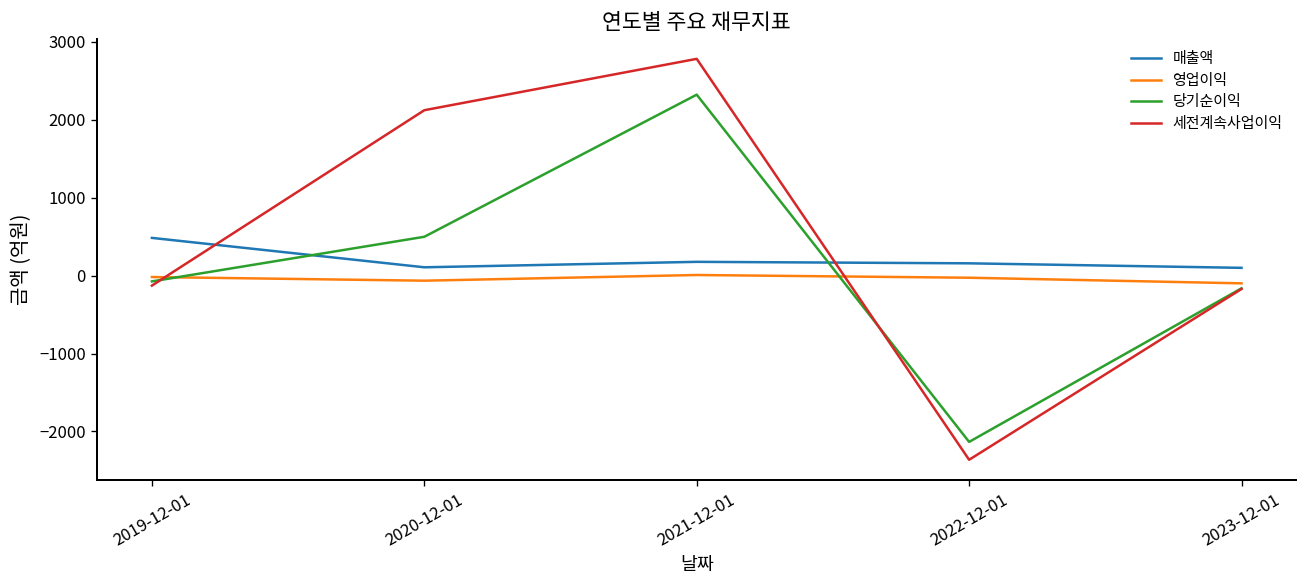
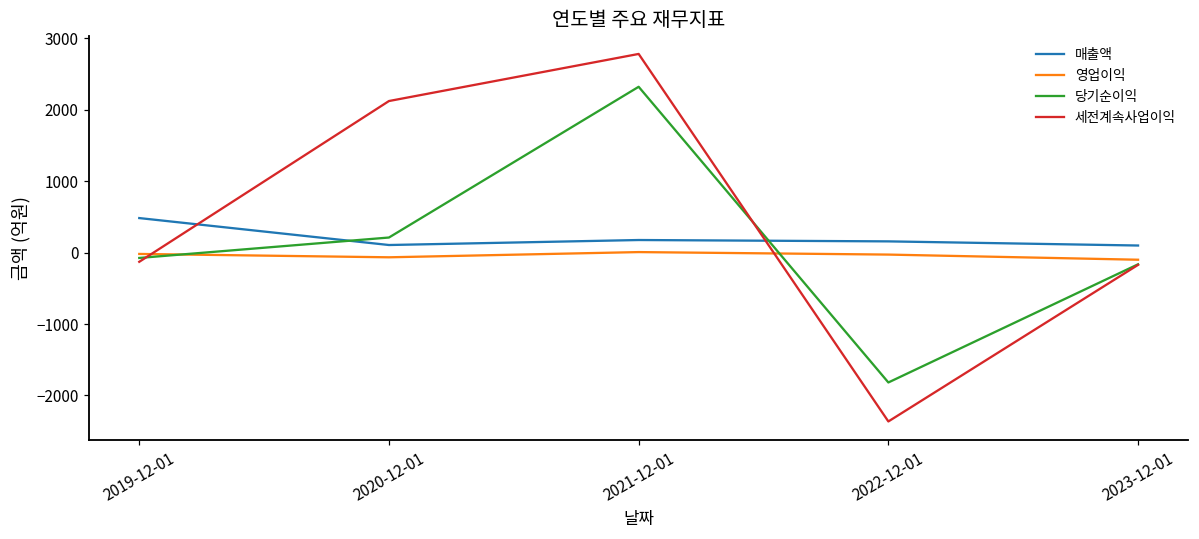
  {
    "매출액": {
      "2019-12-01": 500,
      "2020-12-01": 100,
      "2021-12-01": 200,
      "2022-12-01": 200,
      "2023-12-01": 100
    },
    "영업이익": {
      "2019-12-01": 0,
      "2020-12-01": -100,
      "2021-12-01": 0,
      "2022-12-01": 0,
      "2023-12-01": -100
    },
    "당기순이익": {
      "2019-12-01": -100,
-     "2020-12-01": 500,
+     "2020-12-01": 200,
      "2021-12-01": 2300,
-     "2022-12-01": -2100
+     "2022-12-01": -1800
    },
    "세전계속사업이익": {
      "2019-12-01": -100,
      "2020-12-01": 2100,
      "2021-12-01": 2800,
      "2022-12-01": -2400
    }
  }
